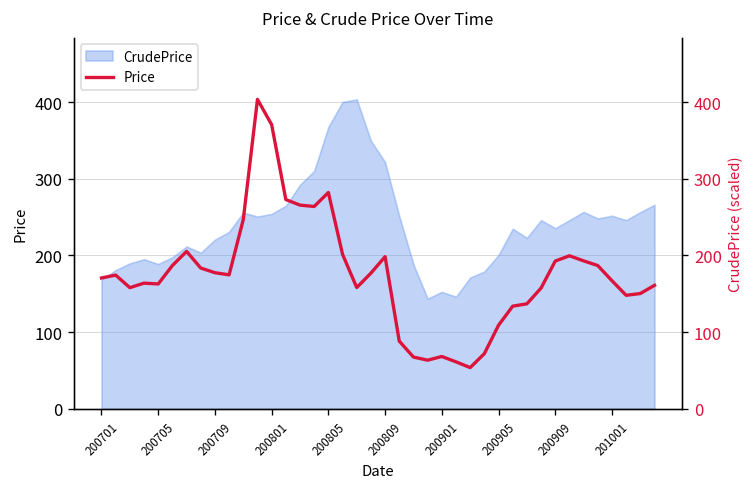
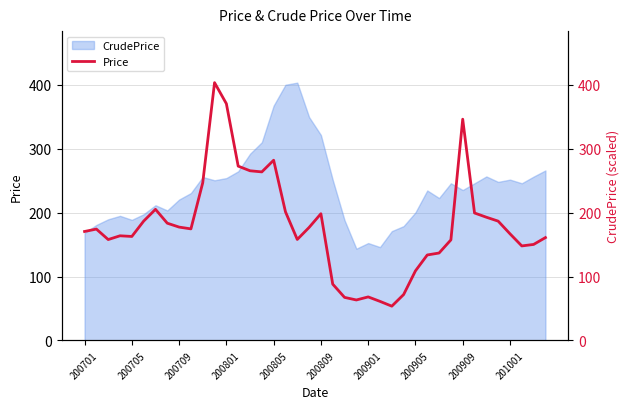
  {
    "CrudePrice": {
      "200701": 170,
      "200705": 190,
      "200709": 220,
      "200801": 250,
      "200805": 370,
      "200809": 320,
      "200901": 150,
      "200905": 200,
      "200909": 240,
      "201001": 250
    },
    "Price": {
      "200701": 170,
      "200705": 160,
      "200709": 180,
      "200801": 370,
      "200805": 280,
      "200809": 200,
      "200901": 70,
      "200905": 110,
-     "200909": 190,
+     "200909": 350,
      "201001": 170
    }
  }
